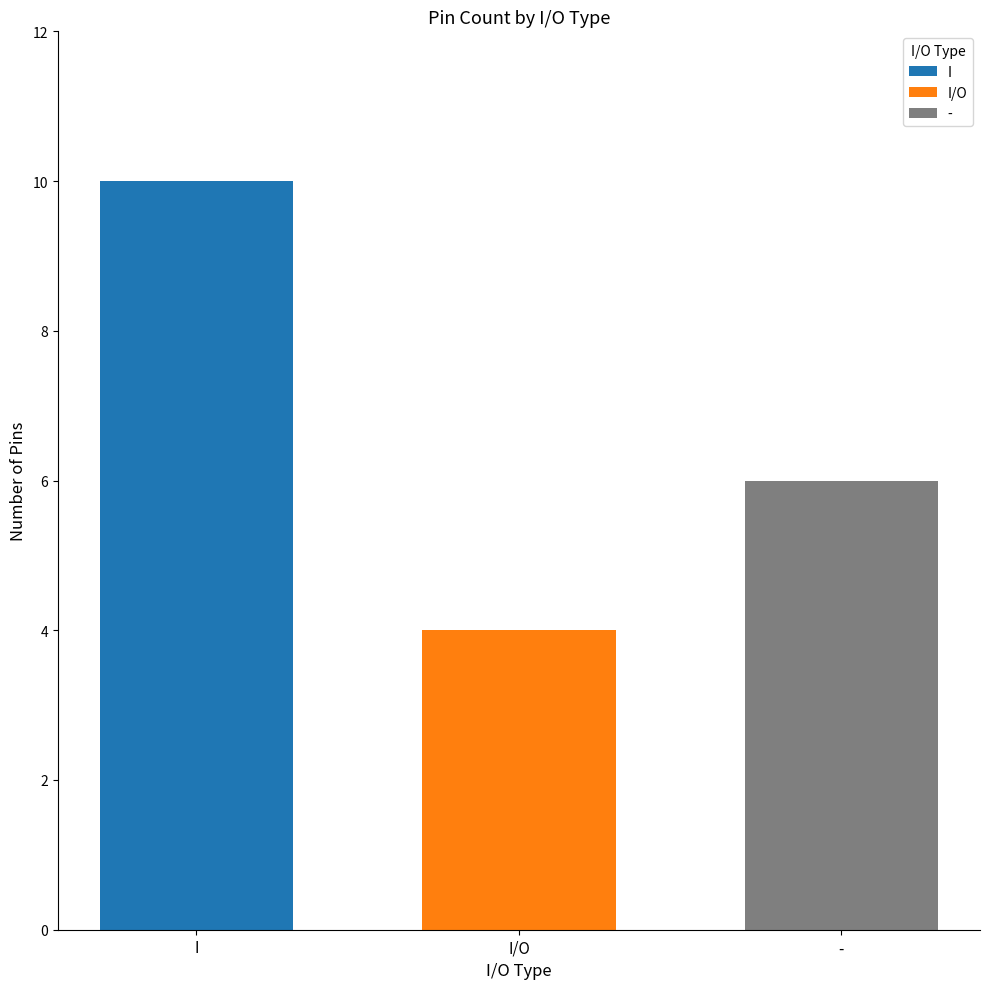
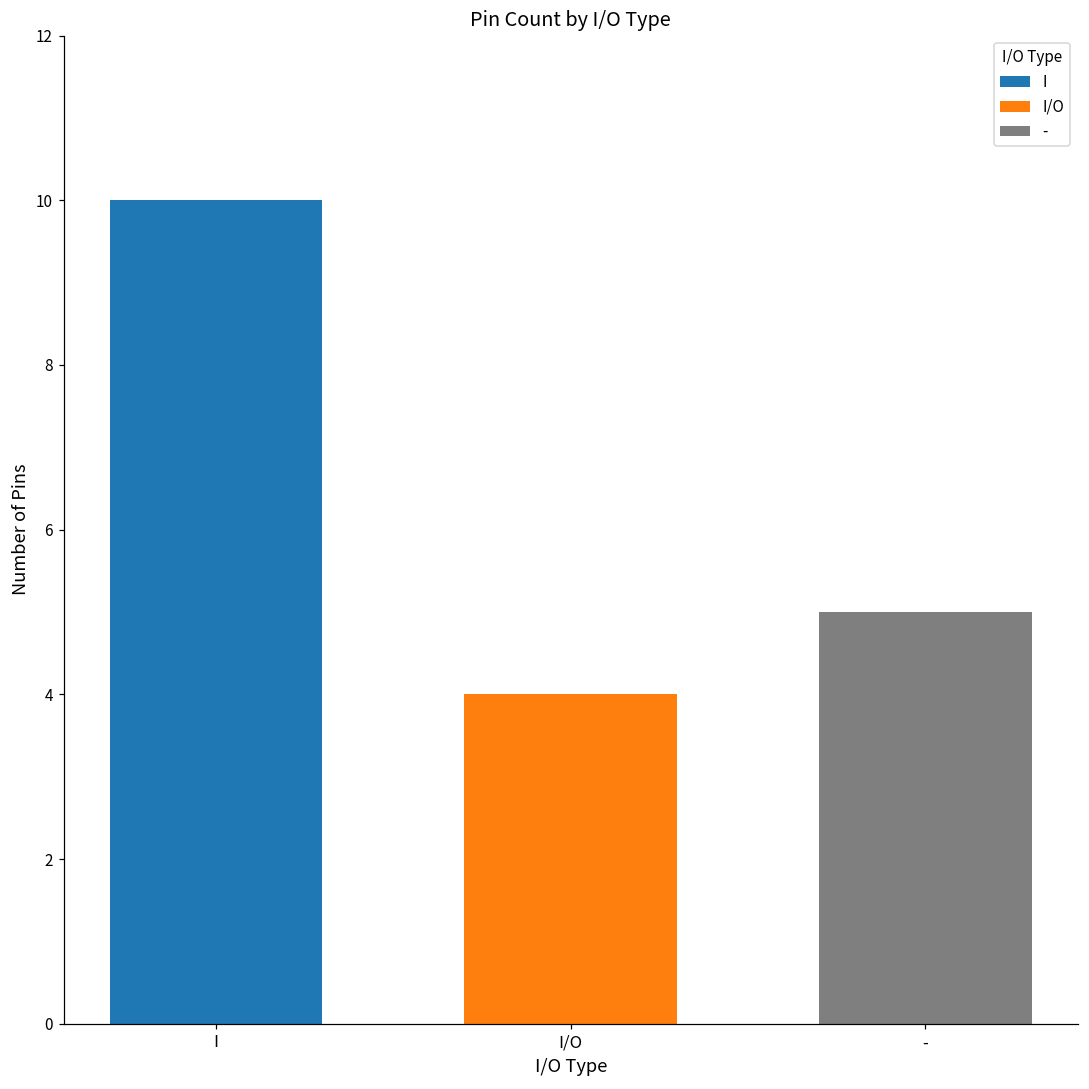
  {
    "I": 10,
    "I/O": 4,
-   "-": 6
+   "-": 5
  }
